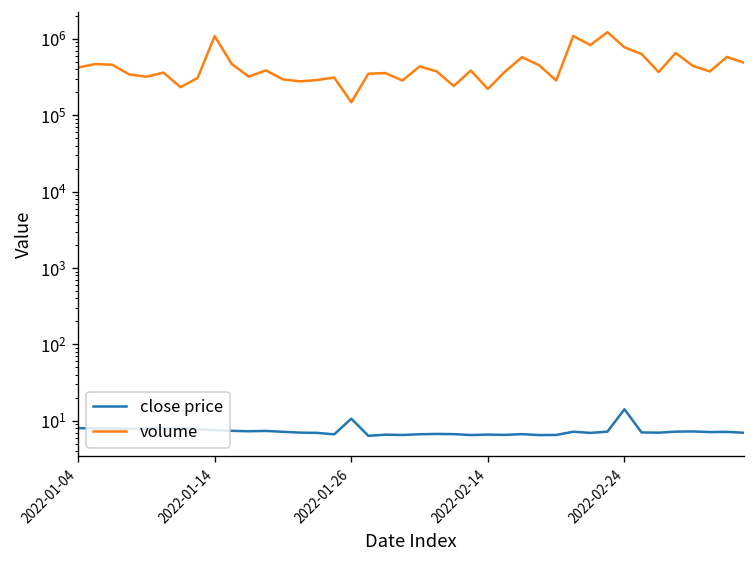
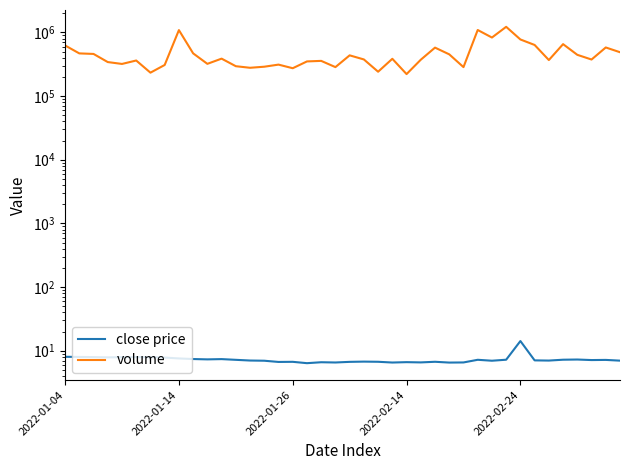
  {
    "close price": {
      "2022-01-04": 8,
-     "2022-01-26": 11,
+     "2022-01-26": 7,
      "2022-02-14": 7,
      "2022-02-24": 14
    },
    "volume": {
-     "2022-01-04": 400000,
+     "2022-01-04": 600000,
      "2022-01-14": 1100000,
-     "2022-01-26": 150000,
+     "2022-01-26": 270000,
      "2022-02-14": 220000,
      "2022-02-24": 800000
    }
  }
